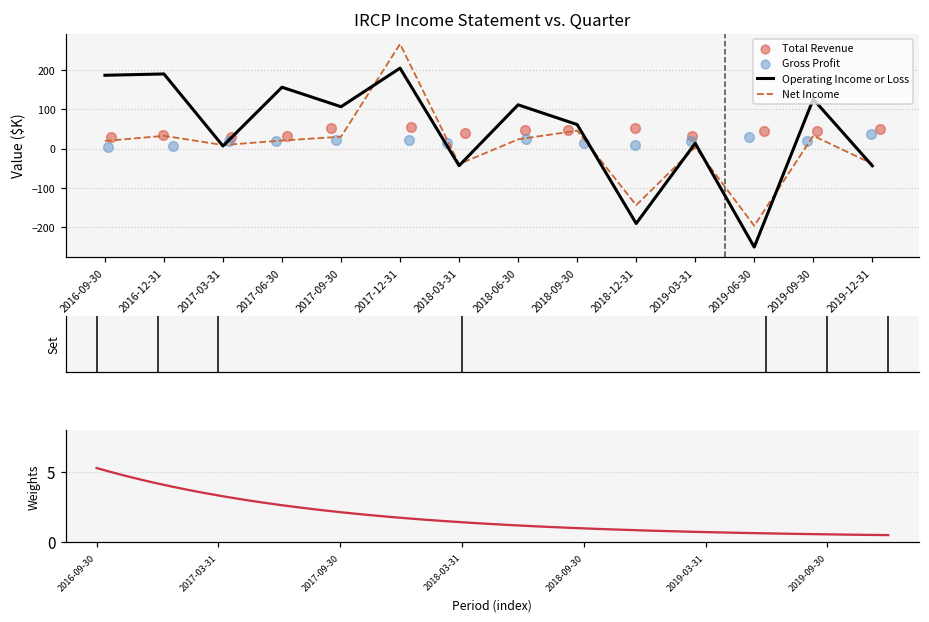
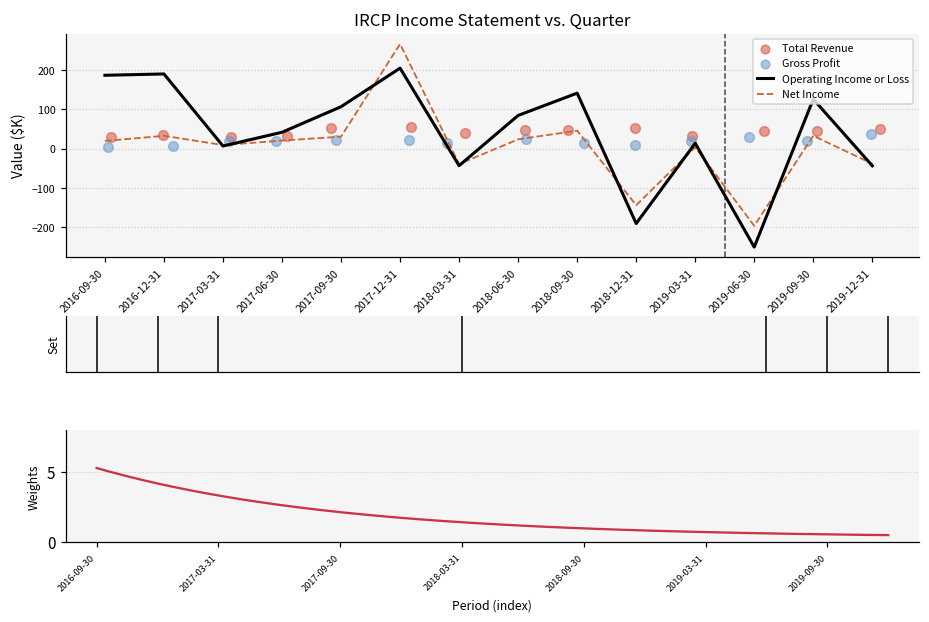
  {
    "IRCP Income Statement vs. Quarter": {
      "Operating Income or Loss": {
        "2016-09-30": 190,
        "2016-12-31": 190,
-       "2017-06-30": 160,
+       "2017-06-30": 40,
        "2017-09-30": 110,
        "2017-12-31": 210,
-       "2018-06-30": 110,
-       "2018-09-30": 60,
+       "2018-06-30": 80,
+       "2018-09-30": 140,
        "2018-12-31": -190,
        "2019-03-31": 10,
        "2019-06-30": -250
      }
    }
  }
